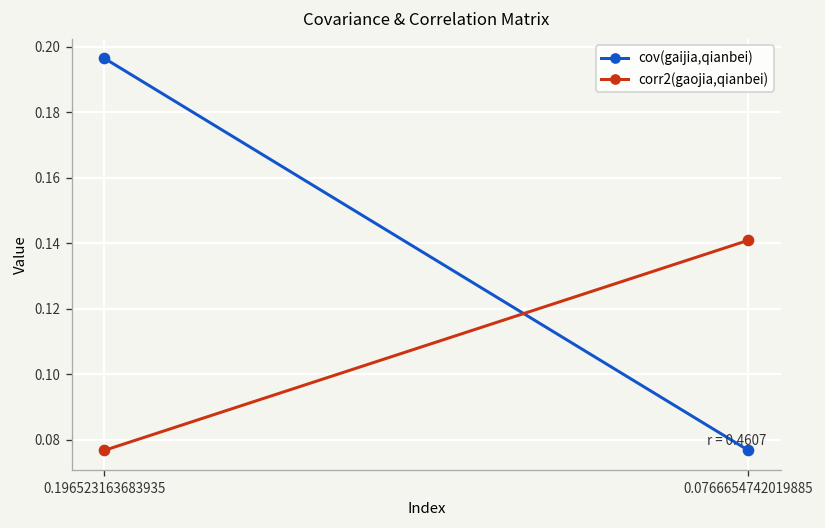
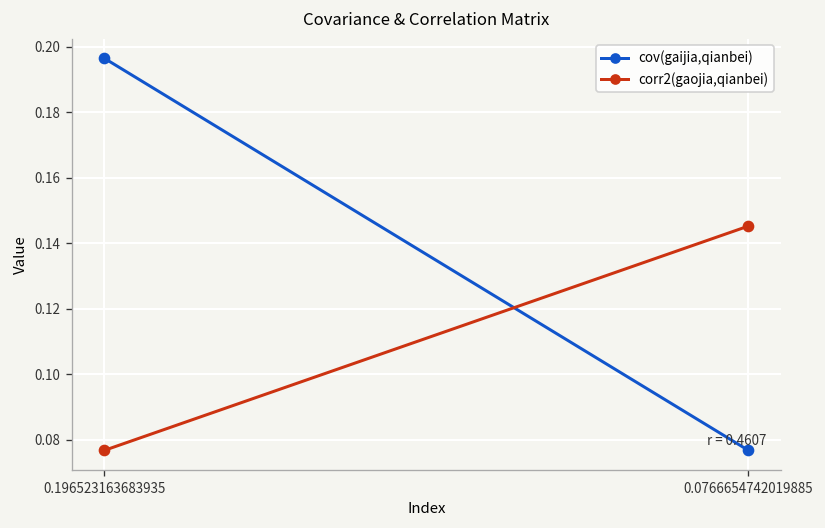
  {
    "cov(gaijia,qianbei)": {
      "0.196523163683935": 0.197
    },
    "corr2(gaojia,qianbei)": {
      "0.196523163683935": 0.077,
-     "0.0766654742019885": 0.141
+     "0.0766654742019885": 0.145
    }
  }
